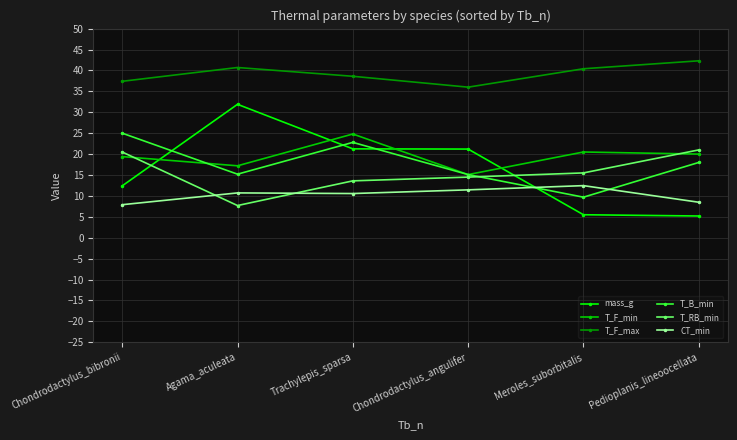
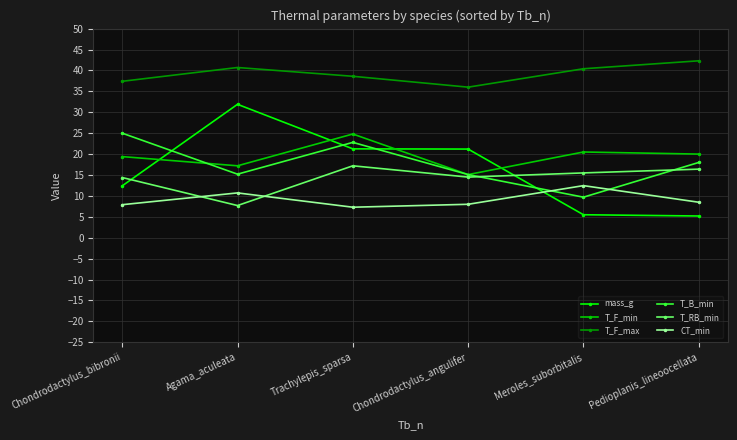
  {
    "T_B_min": {
      "Chondrodactylus_bibronii": 25,
      "Agama_aculeata": 15,
      "Trachylepis_sparsa": 23,
      "Meroles_suborbitalis": 10,
      "Pedioplanis_lineoocellata": 18
    },
    "T_RB_min": {
-     "Chondrodactylus_bibronii": 21,
+     "Chondrodactylus_bibronii": 14,
      "Agama_aculeata": 8,
-     "Trachylepis_sparsa": 14,
+     "Trachylepis_sparsa": 17,
      "Meroles_suborbitalis": 16,
-     "Pedioplanis_lineoocellata": 21
+     "Pedioplanis_lineoocellata": 16
    },
    "CT_min": {
      "Chondrodactylus_bibronii": 8,
      "Agama_aculeata": 11,
-     "Trachylepis_sparsa": 11,
-     "Chondrodactylus_angulifer": 11,
+     "Trachylepis_sparsa": 7,
+     "Chondrodactylus_angulifer": 8,
      "Meroles_suborbitalis": 12,
      "Pedioplanis_lineoocellata": 8
    }
  }
